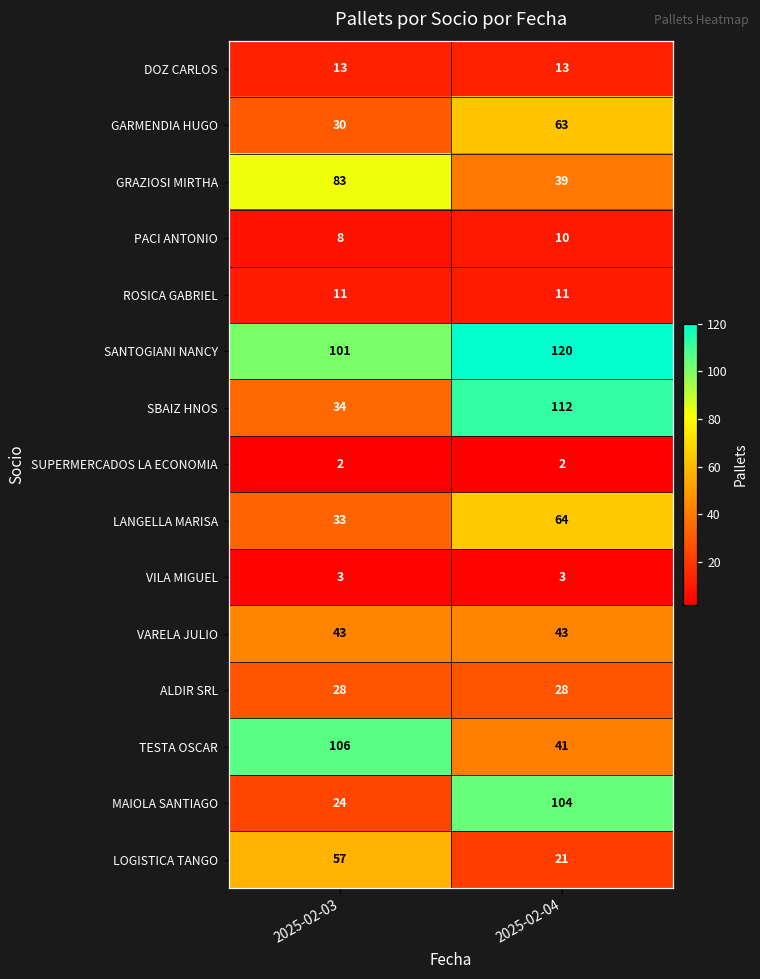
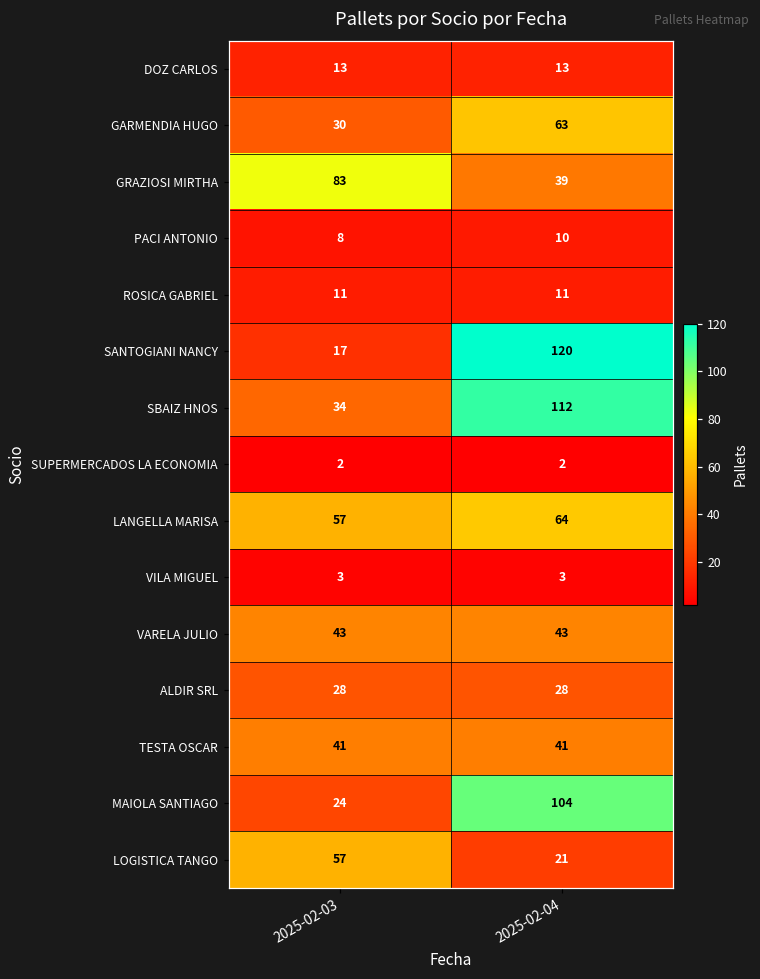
  {
    "SANTOGIANI NANCY": {
-     "2025-02-03": 101
+     "2025-02-03": 17
    },
    "LANGELLA MARISA": {
-     "2025-02-03": 33
+     "2025-02-03": 57
    },
    "TESTA OSCAR": {
-     "2025-02-03": 106
+     "2025-02-03": 41
    }
  }
